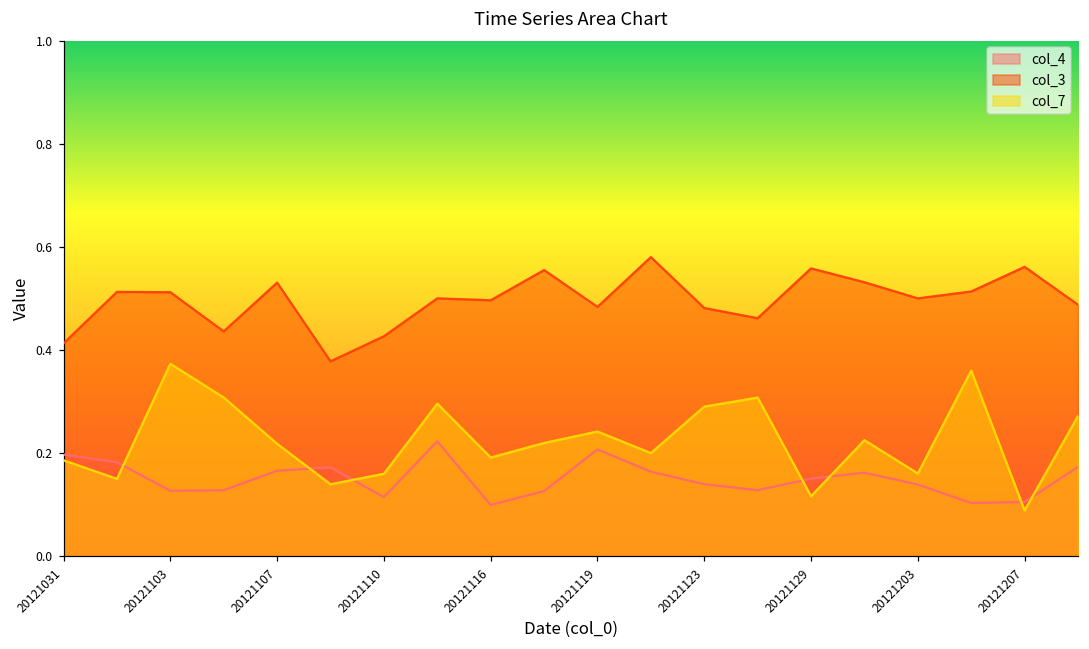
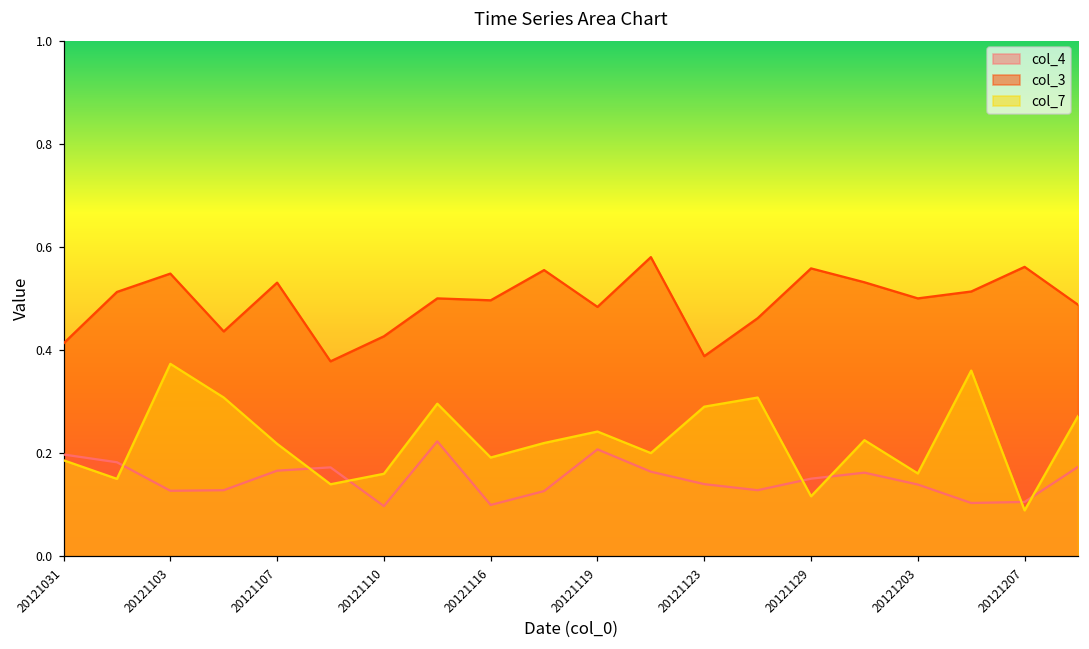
  {
    "col_4": {
      "20121031": 0.20,
      "20121103": 0.13,
      "20121107": 0.17,
-     "20121110": 0.11,
+     "20121110": 0.10,
      "20121116": 0.10,
      "20121119": 0.21,
      "20121123": 0.14,
      "20121129": 0.15,
      "20121203": 0.14,
      "20121207": 0.11
    },
    "col_3": {
      "20121031": 0.41,
-     "20121103": 0.51,
+     "20121103": 0.55,
      "20121107": 0.53,
      "20121110": 0.43,
      "20121116": 0.50,
      "20121119": 0.48,
-     "20121123": 0.48,
+     "20121123": 0.39,
      "20121129": 0.56,
      "20121203": 0.50,
      "20121207": 0.56
    },
    "col_7": {
      "20121031": 0.19,
      "20121103": 0.37,
      "20121107": 0.22,
      "20121110": 0.16,
      "20121116": 0.19,
      "20121119": 0.24,
      "20121123": 0.29,
      "20121129": 0.12,
      "20121203": 0.16,
      "20121207": 0.09
    }
  }
